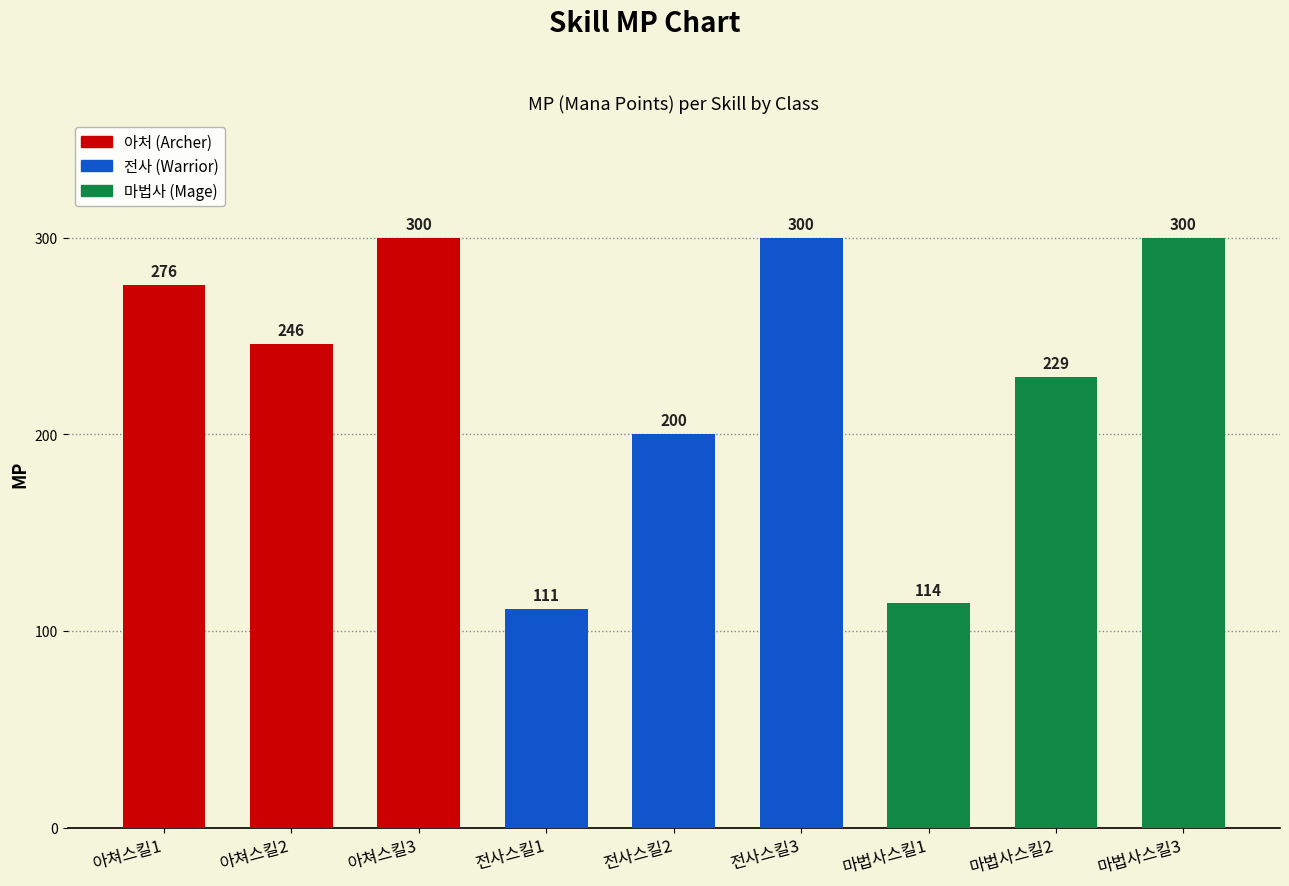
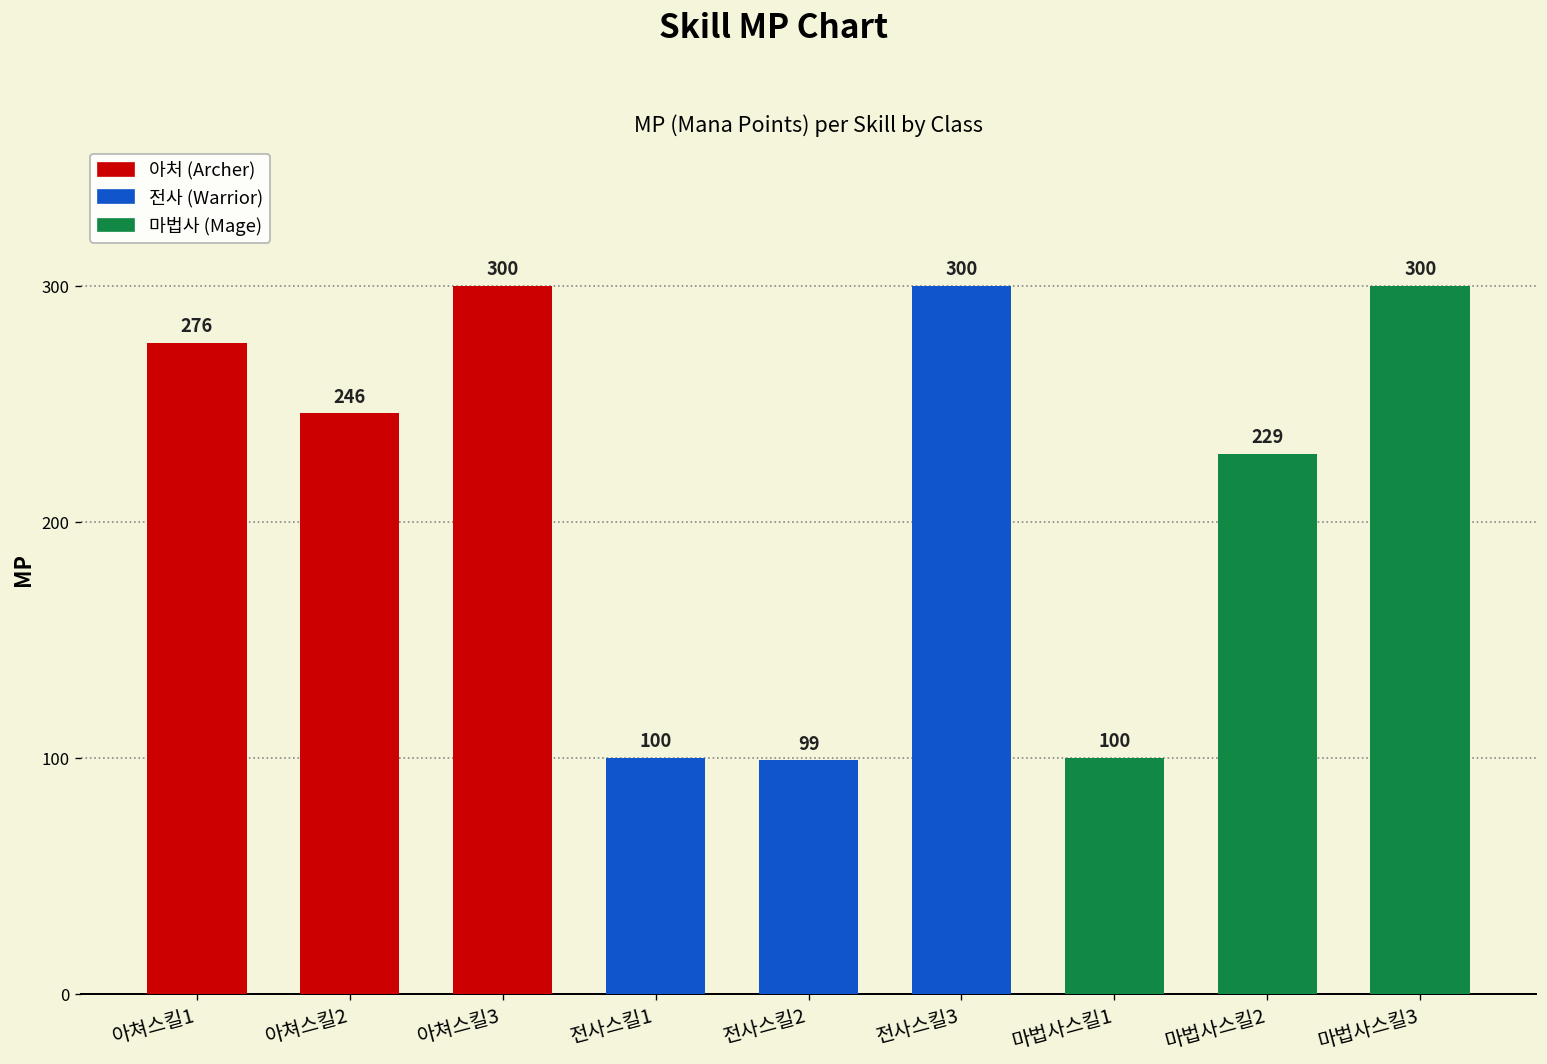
  {
    "아쳐스킬1": 276,
    "아쳐스킬2": 246,
    "아쳐스킬3": 300,
-   "전사스킬1": 111,
-   "전사스킬2": 200,
+   "전사스킬1": 100,
+   "전사스킬2": 99,
    "전사스킬3": 300,
-   "마법사스킬1": 114,
+   "마법사스킬1": 100,
    "마법사스킬2": 229,
    "마법사스킬3": 300
  }
